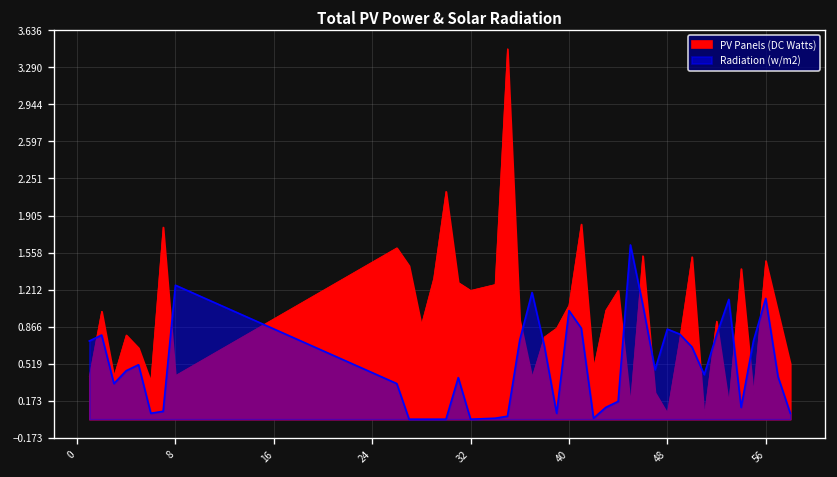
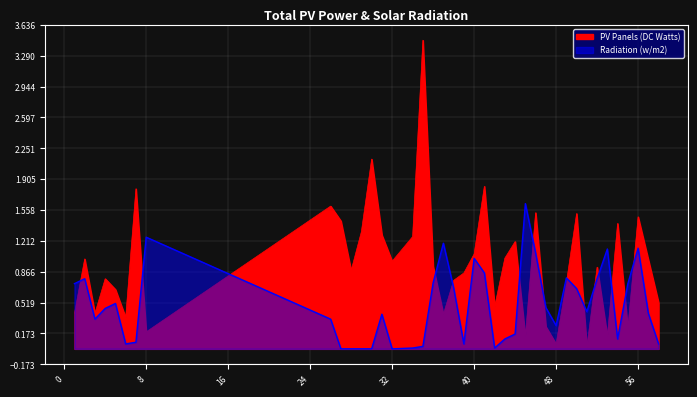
  {
    "PV Panels (DC Watts)": {
-     "8": 0.4,
-     "32": 1.2,
+     "8": 0.2,
+     "32": 1.0,
      "40": 1.1,
      "48": 0.1,
      "56": 1.5
    },
    "Radiation (w/m2)": {
      "8": 1.3,
      "32": 0.0,
      "40": 1.0,
-     "48": 0.8,
+     "48": 0.3,
      "56": 1.1
    }
  }
